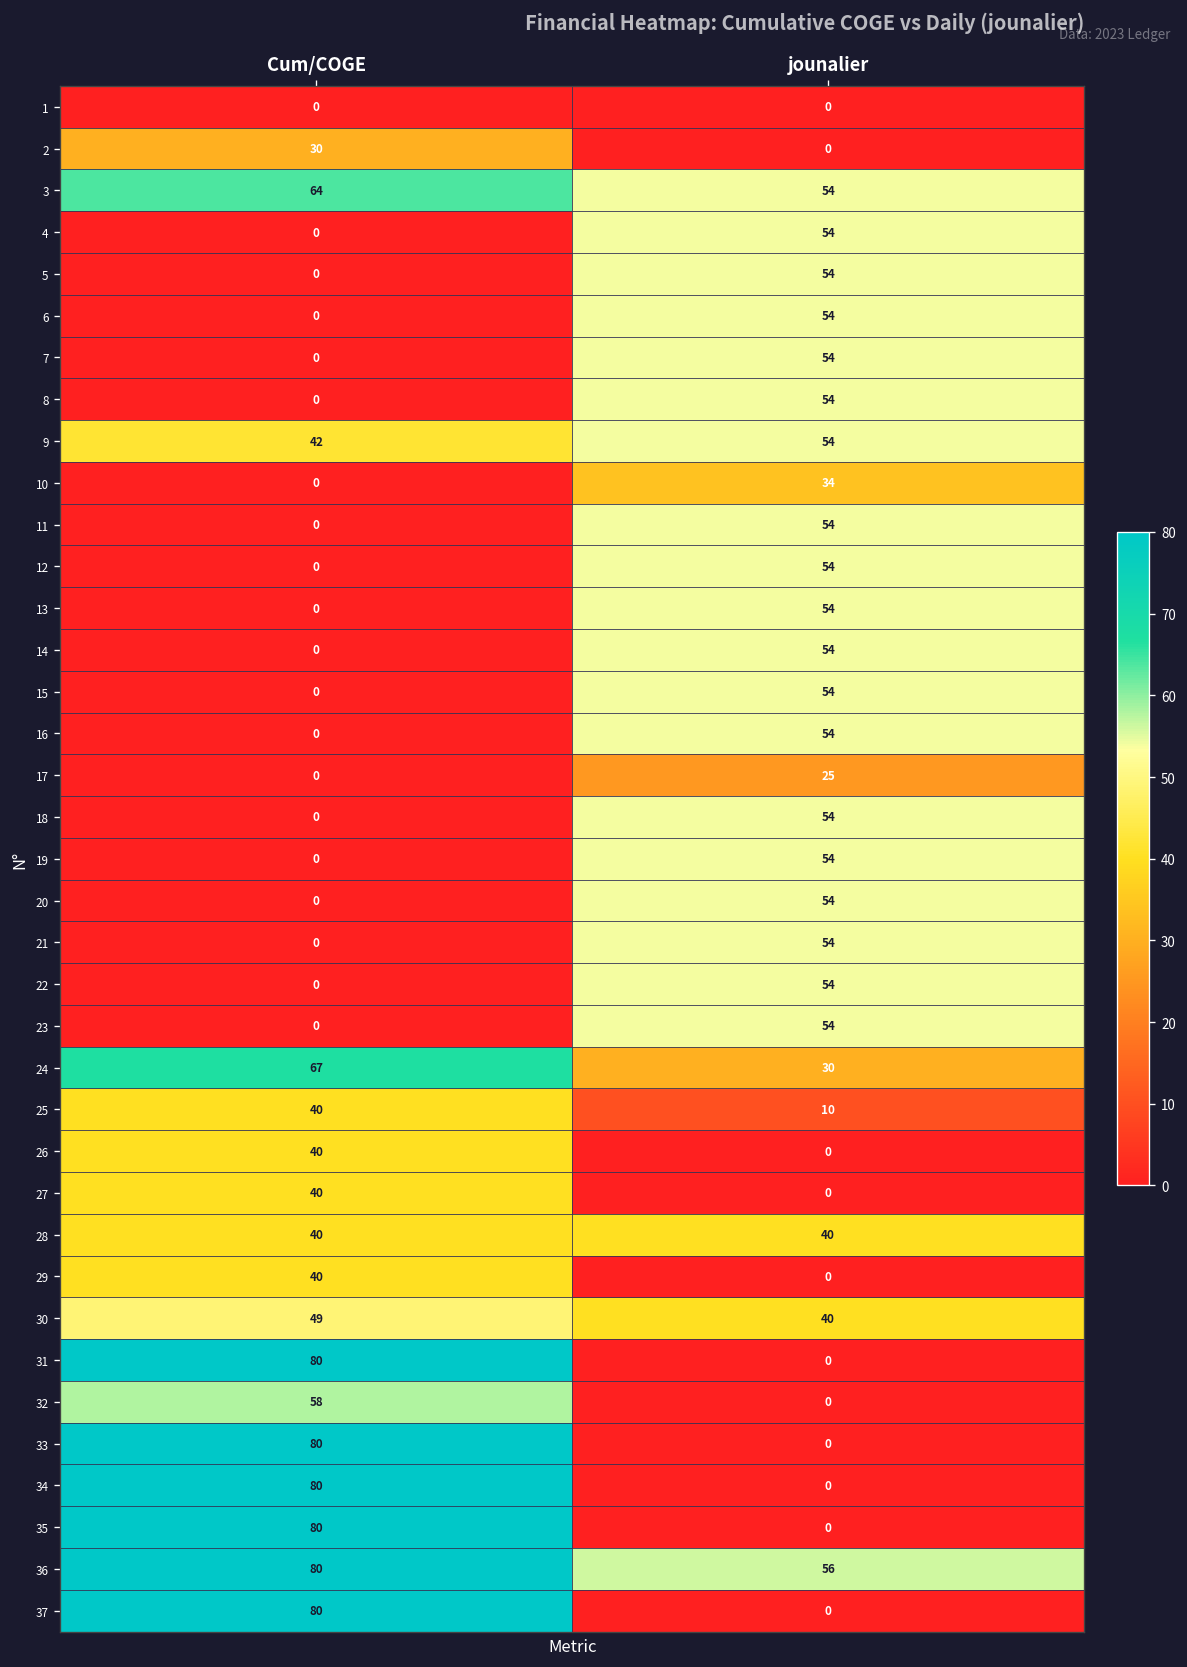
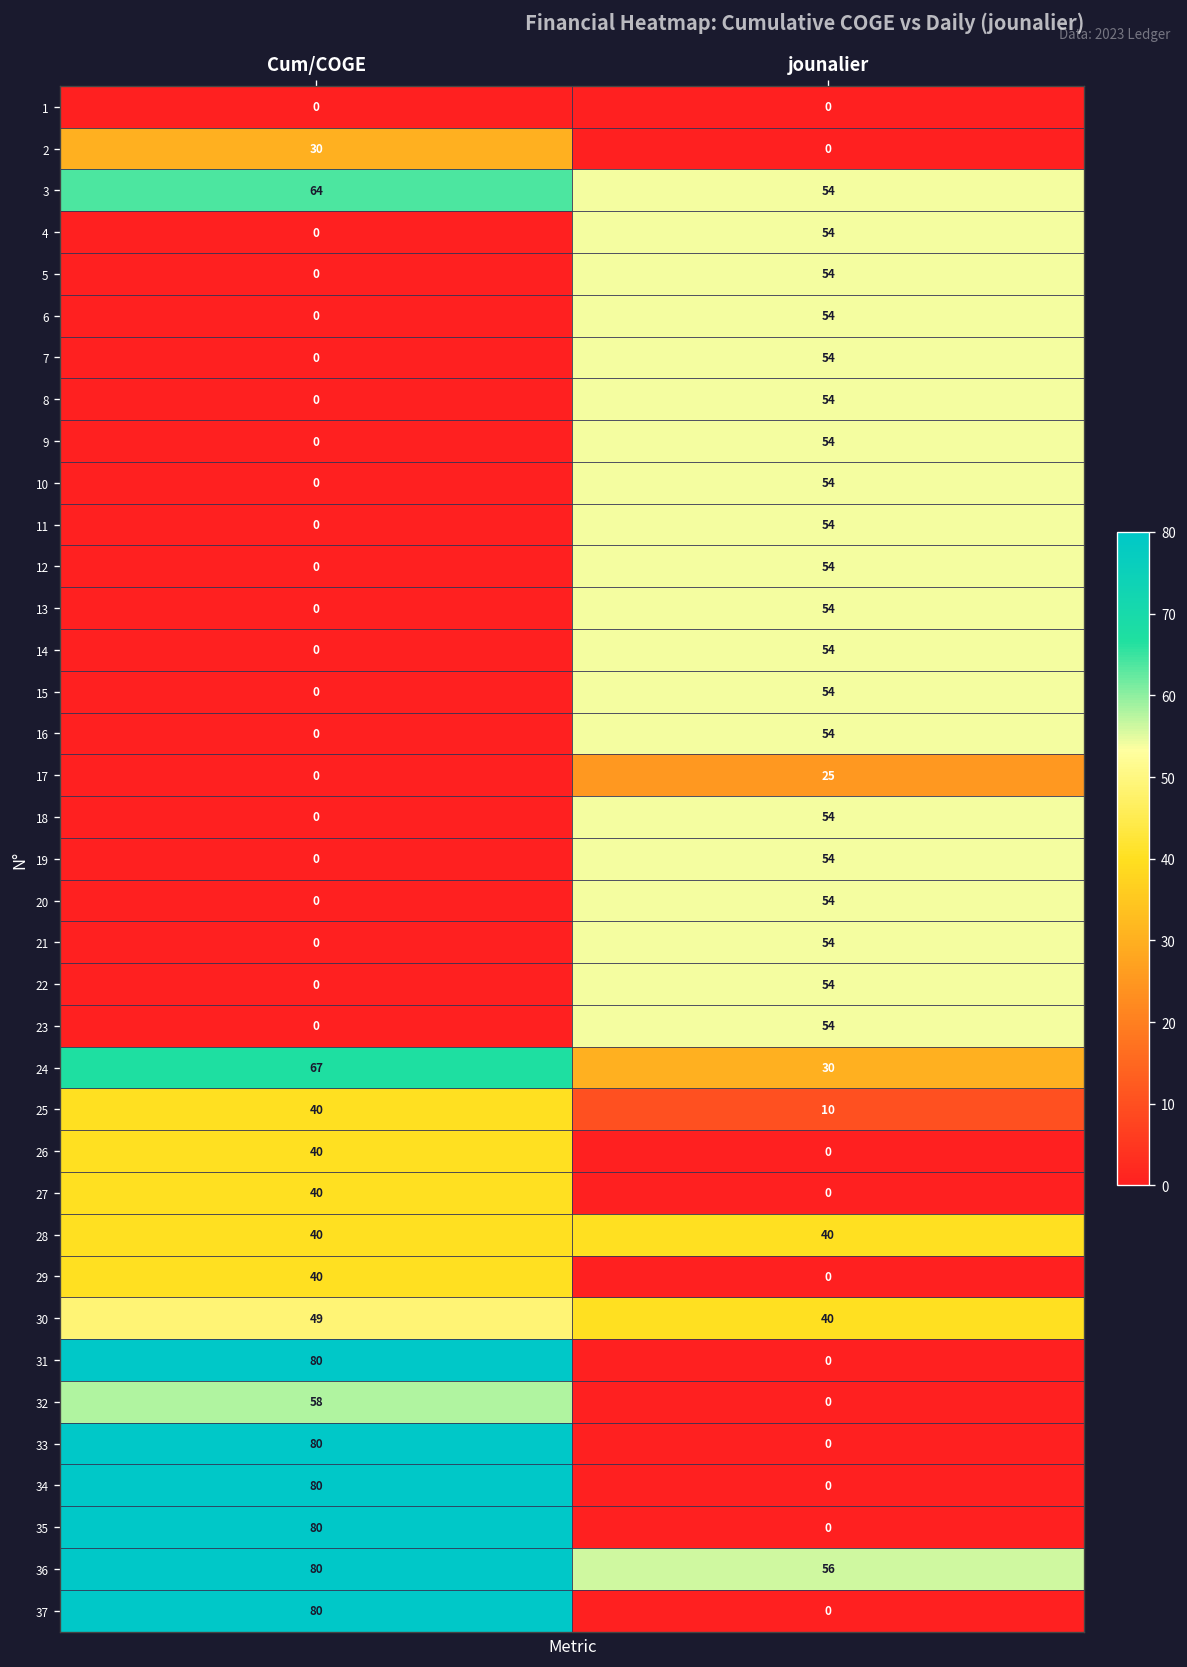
  {
    "1": {
      "Cum/COGE": 0,
      "jounalier": 0
    },
    "2": {
      "Cum/COGE": 30,
      "jounalier": 0
    },
    "3": {
      "Cum/COGE": 64,
      "jounalier": 54
    },
    "4": {
      "Cum/COGE": 0,
      "jounalier": 54
    },
    "5": {
      "Cum/COGE": 0,
      "jounalier": 54
    },
    "6": {
      "Cum/COGE": 0,
      "jounalier": 54
    },
    "7": {
      "Cum/COGE": 0,
      "jounalier": 54
    },
    "8": {
      "Cum/COGE": 0,
      "jounalier": 54
    },
    "9": {
-     "Cum/COGE": 42,
+     "Cum/COGE": 0,
      "jounalier": 54
    },
    "10": {
      "Cum/COGE": 0,
-     "jounalier": 34
+     "jounalier": 54
    },
    "11": {
      "Cum/COGE": 0,
      "jounalier": 54
    },
    "12": {
      "Cum/COGE": 0,
      "jounalier": 54
    },
    "13": {
      "Cum/COGE": 0,
      "jounalier": 54
    },
    "14": {
      "Cum/COGE": 0,
      "jounalier": 54
    },
    "15": {
      "Cum/COGE": 0,
      "jounalier": 54
    },
    "16": {
      "Cum/COGE": 0,
      "jounalier": 54
    },
    "17": {
      "Cum/COGE": 0,
      "jounalier": 25
    },
    "18": {
      "Cum/COGE": 0,
      "jounalier": 54
    },
    "19": {
      "Cum/COGE": 0,
      "jounalier": 54
    },
    "20": {
      "Cum/COGE": 0,
      "jounalier": 54
    },
    "21": {
      "Cum/COGE": 0,
      "jounalier": 54
    },
    "22": {
      "Cum/COGE": 0,
      "jounalier": 54
    },
    "23": {
      "Cum/COGE": 0,
      "jounalier": 54
    },
    "24": {
      "Cum/COGE": 67,
      "jounalier": 30
    },
    "25": {
      "Cum/COGE": 40,
      "jounalier": 10
    },
    "26": {
      "Cum/COGE": 40,
      "jounalier": 0
    },
    "27": {
      "Cum/COGE": 40,
      "jounalier": 0
    },
    "28": {
      "Cum/COGE": 40,
      "jounalier": 40
    },
    "29": {
      "Cum/COGE": 40,
      "jounalier": 0
    },
    "30": {
      "Cum/COGE": 49,
      "jounalier": 40
    },
    "31": {
      "Cum/COGE": 80,
      "jounalier": 0
    },
    "32": {
      "Cum/COGE": 58,
      "jounalier": 0
    },
    "33": {
      "Cum/COGE": 80,
      "jounalier": 0
    },
    "34": {
      "Cum/COGE": 80,
      "jounalier": 0
    },
    "35": {
      "Cum/COGE": 80,
      "jounalier": 0
    },
    "36": {
      "Cum/COGE": 80,
      "jounalier": 56
    },
    "37": {
      "Cum/COGE": 80,
      "jounalier": 0
    }
  }
